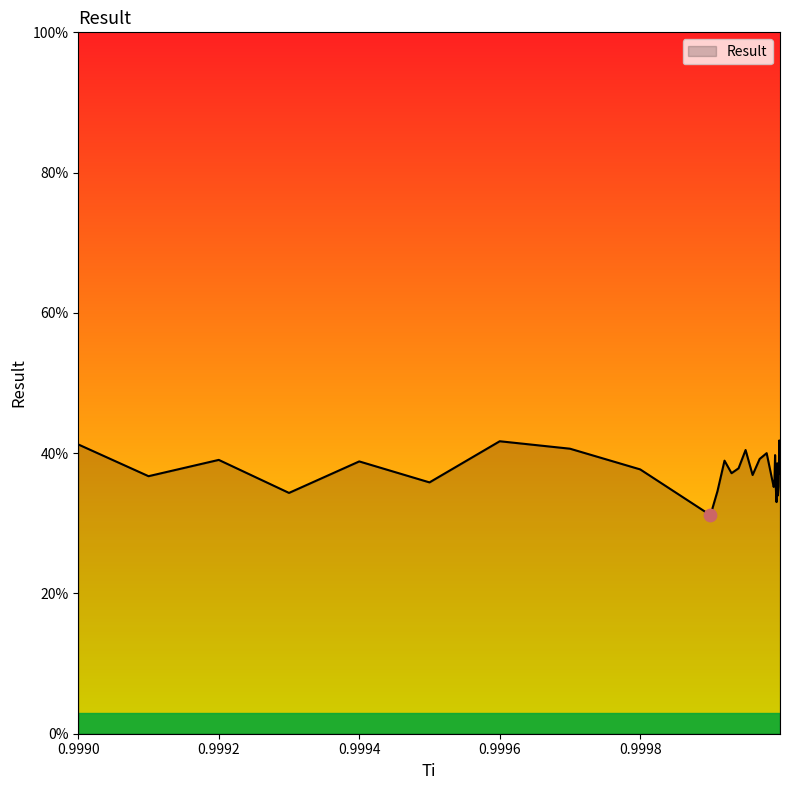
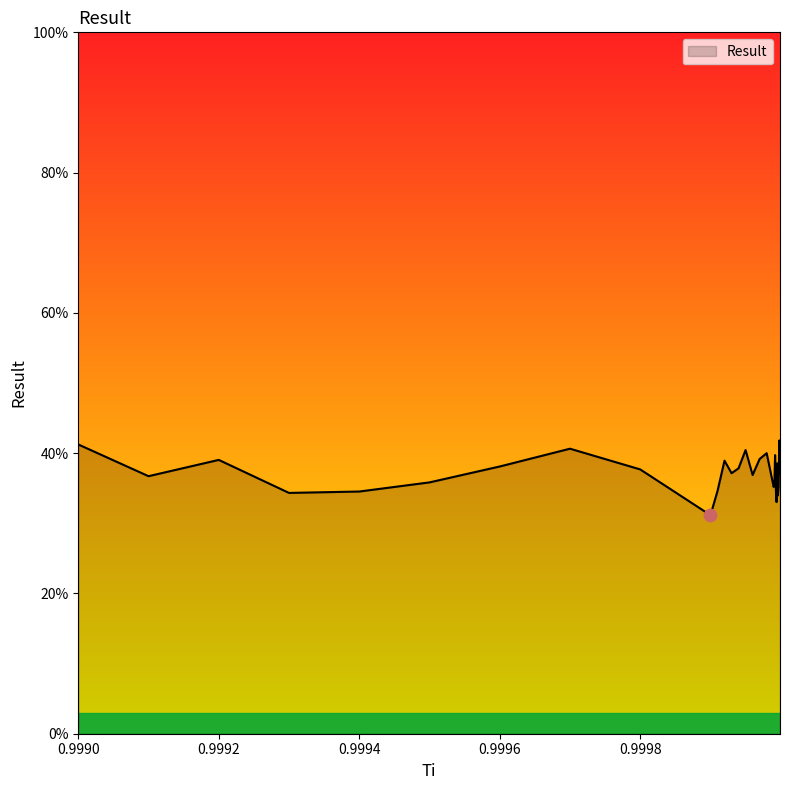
  {
    "Result": {
      "0.9990": "41%",
      "0.9992": "39%",
-     "0.9994": "39%",
-     "0.9996": "42%",
+     "0.9994": "35%",
+     "0.9996": "38%",
      "0.9998": "38%"
    }
  }
